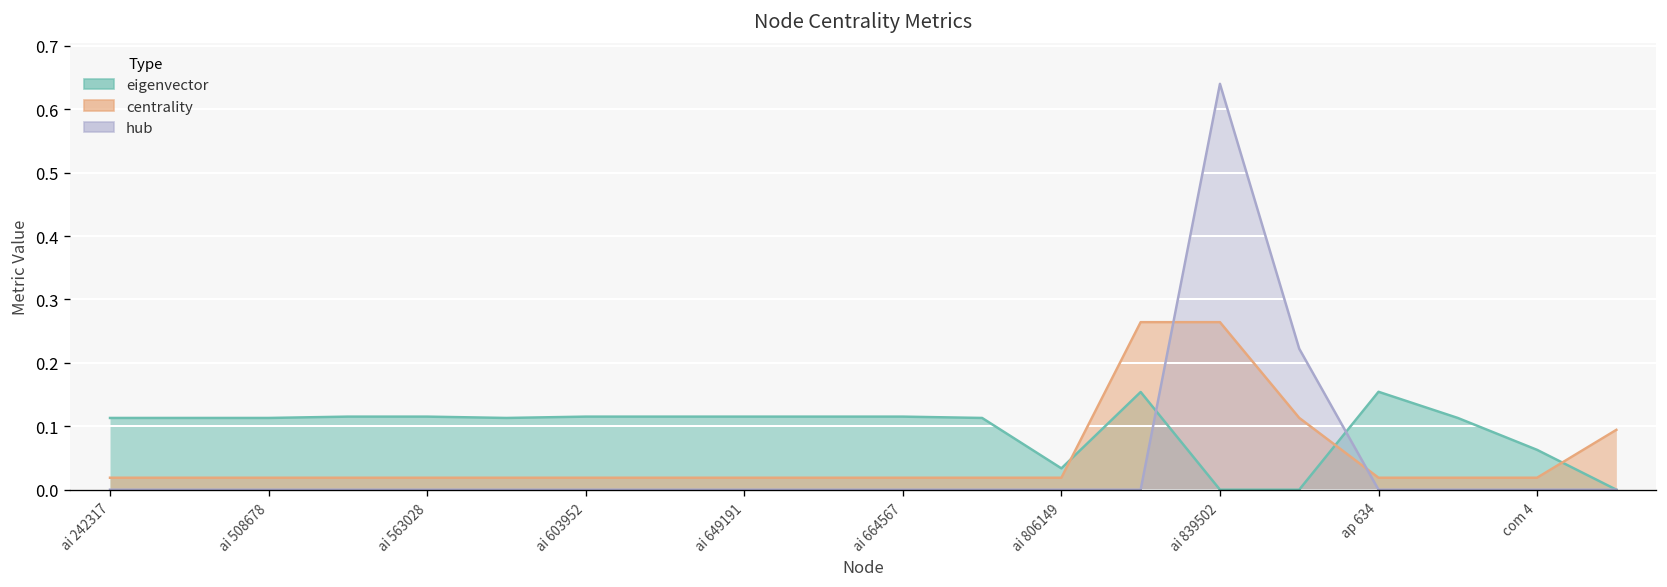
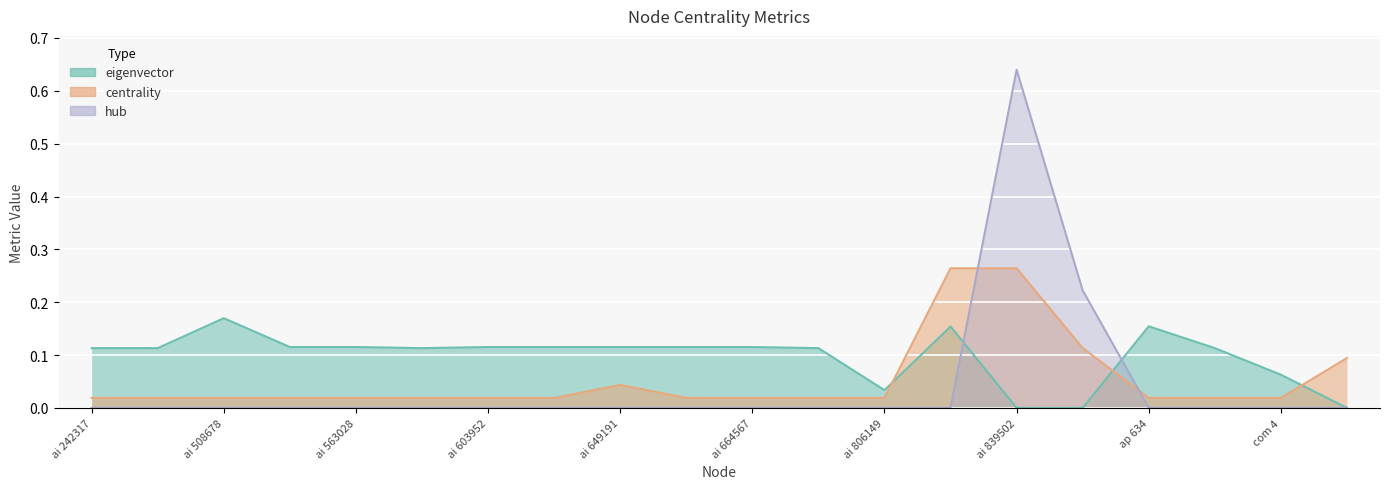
  {
    "eigenvector": {
      "ai 242317": 0.11,
-     "ai 508678": 0.11,
+     "ai 508678": 0.17,
      "ai 563028": 0.12,
      "ai 603952": 0.12,
      "ai 649191": 0.12,
      "ai 664567": 0.12,
      "ai 806149": 0.03,
      "ai 839502": 0.00,
      "ap 634": 0.15,
      "com 4": 0.06
    },
    "centrality": {
      "ai 242317": 0.02,
      "ai 508678": 0.02,
      "ai 563028": 0.02,
      "ai 603952": 0.02,
-     "ai 649191": 0.02,
+     "ai 649191": 0.04,
      "ai 664567": 0.02,
      "ai 806149": 0.02,
      "ai 839502": 0.26,
      "ap 634": 0.02,
      "com 4": 0.02
    },
    "hub": {
      "ai 242317": 0.00,
      "ai 508678": 0.00,
      "ai 563028": 0.00,
      "ai 603952": 0.00,
      "ai 649191": 0.00,
      "ai 664567": 0.00,
      "ai 806149": 0.00,
      "ai 839502": 0.64,
      "ap 634": 0.00,
      "com 4": 0.00
    }
  }
